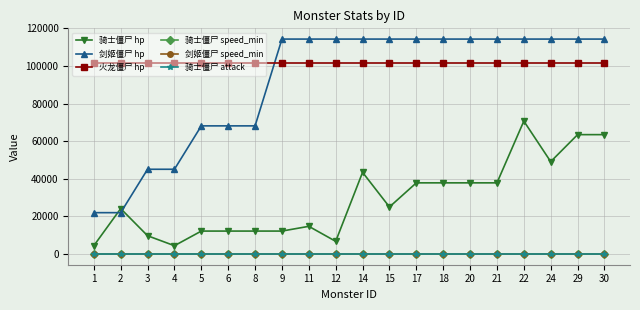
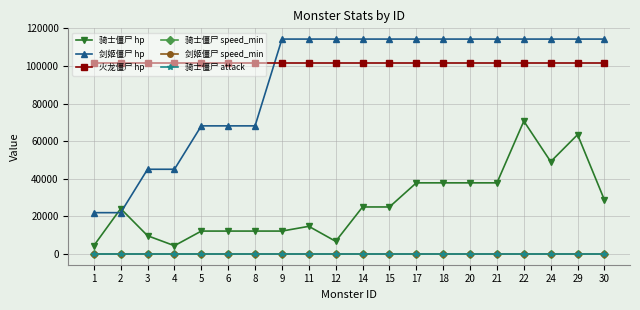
  {
    "骑士僵尸 hp": {
      "1": 4000,
      "2": 24000,
      "3": 10000,
      "4": 4000,
      "5": 12000,
      "6": 12000,
      "8": 12000,
      "9": 12000,
      "11": 15000,
      "12": 7000,
-     "14": 43000,
+     "14": 25000,
      "15": 25000,
      "17": 38000,
      "18": 38000,
      "20": 38000,
      "21": 38000,
      "22": 71000,
      "24": 49000,
      "29": 64000,
-     "30": 64000
+     "30": 29000
    },
    "火龙僵尸 hp": {
      "9": 101000,
      "11": 101000,
      "12": 101000,
      "14": 101000,
      "15": 101000,
      "17": 101000,
      "18": 101000,
      "20": 101000,
      "21": 101000,
      "22": 101000,
      "24": 101000,
      "29": 101000,
      "30": 101000
    }
  }
